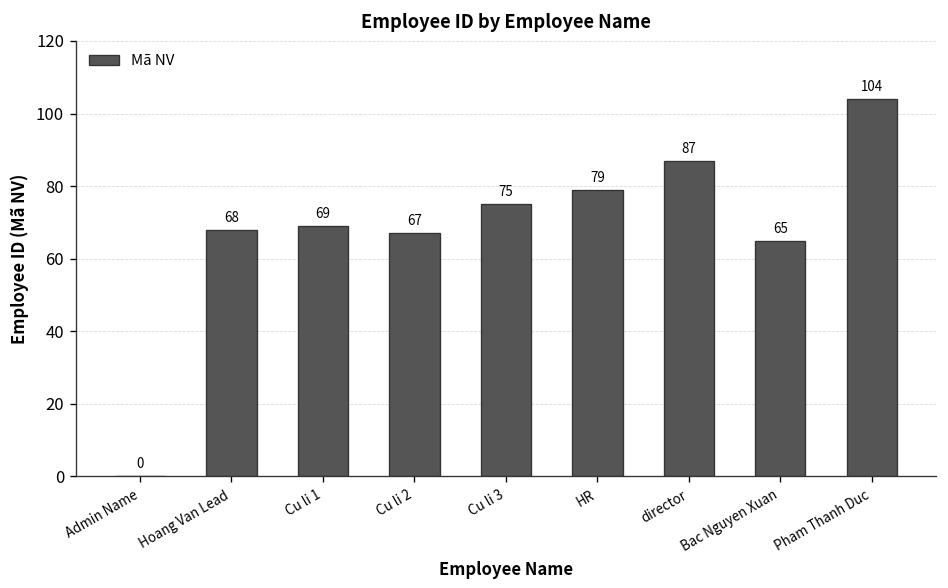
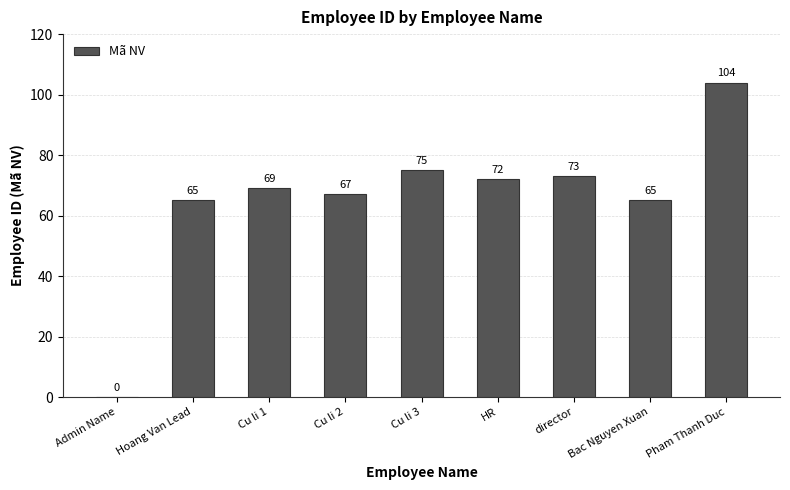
  {
    "Admin Name": 0,
-   "Hoang Van Lead": 68,
+   "Hoang Van Lead": 65,
    "Cu li 1": 69,
    "Cu li 2": 67,
    "Cu li 3": 75,
-   "HR": 79,
-   "director": 87,
+   "HR": 72,
+   "director": 73,
    "Bac Nguyen Xuan": 65,
    "Pham Thanh Duc": 104
  }
